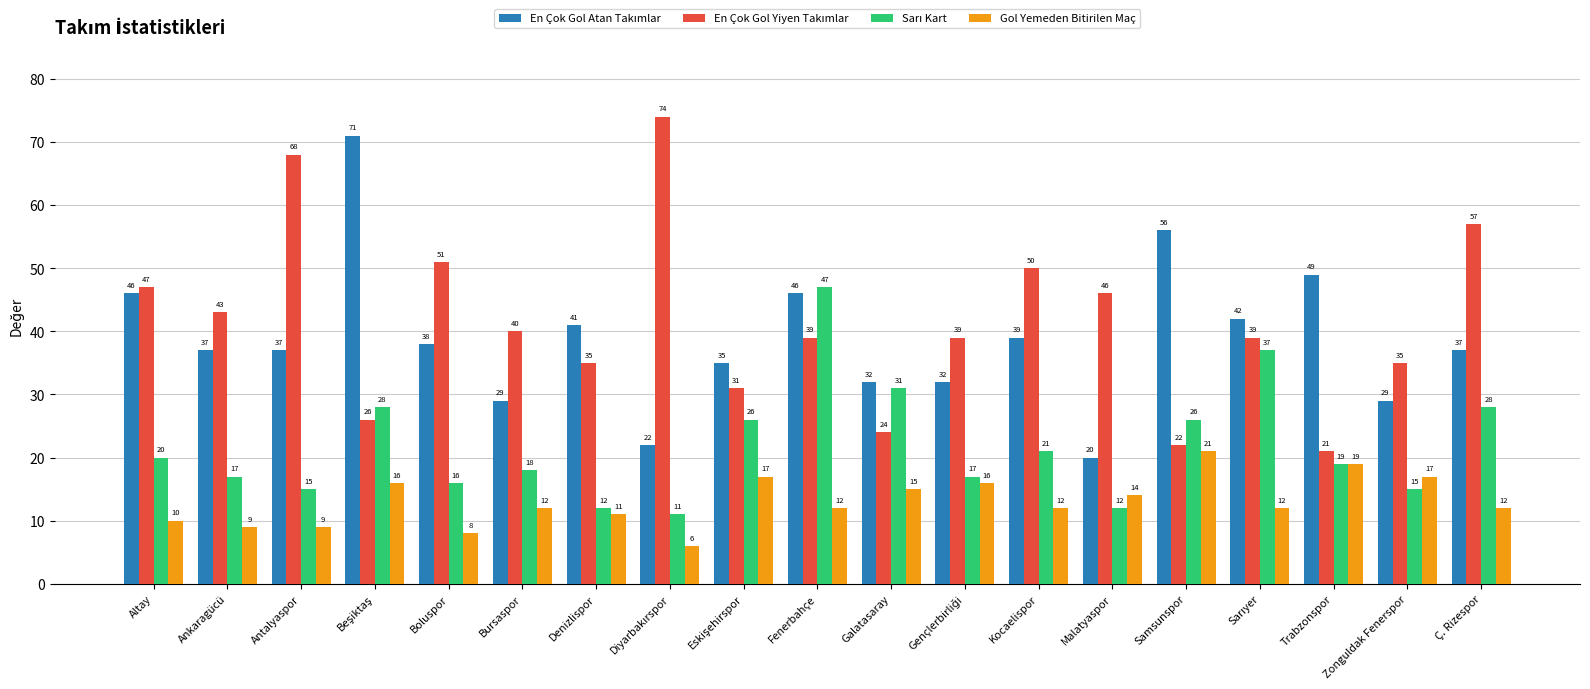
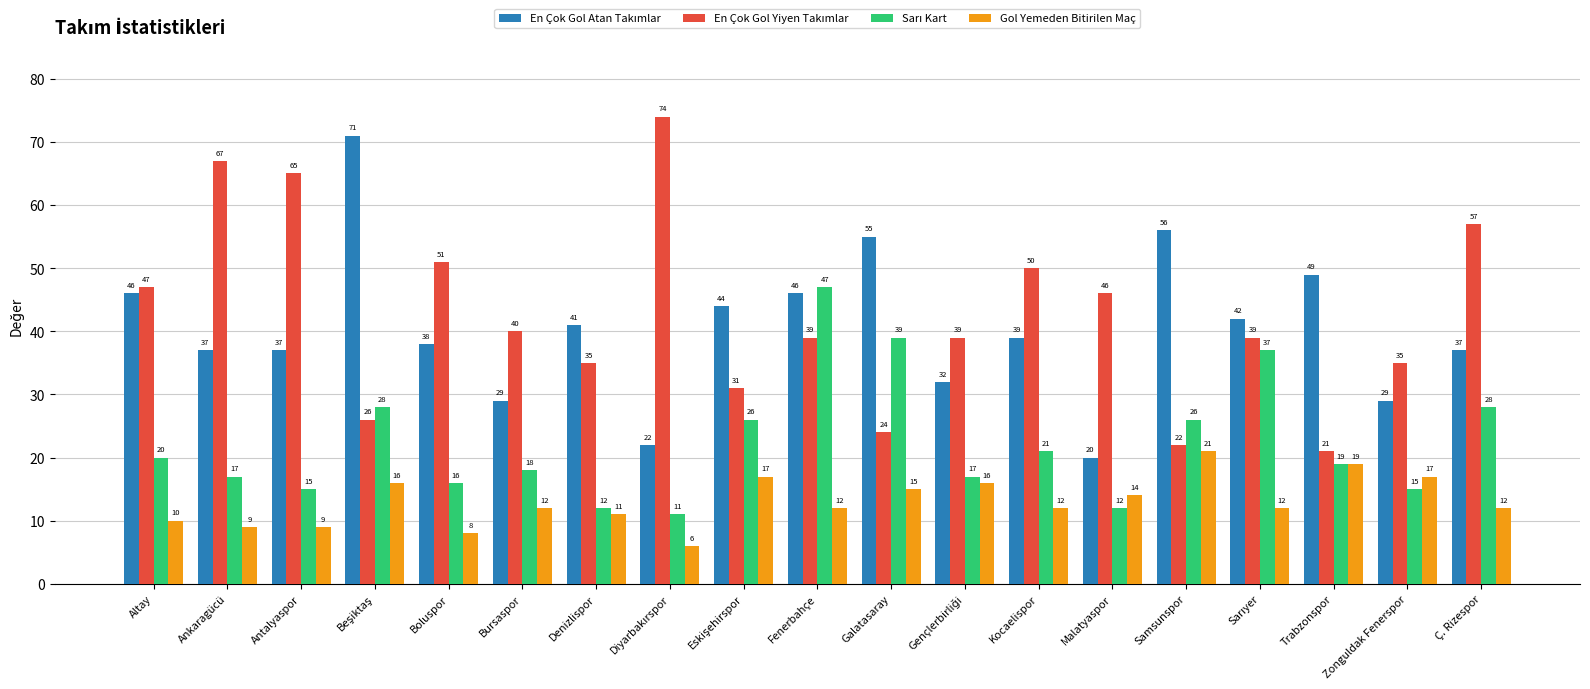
  {
    "En Çok Gol Atan Takımlar": {
      "Altay": 46,
      "Ankaragücü": 37,
      "Antalyaspor": 37,
      "Beşiktaş": 71,
      "Boluspor": 38,
      "Bursaspor": 29,
      "Denizlispor": 41,
      "Diyarbakırspor": 22,
-     "Eskişehirspor": 35,
+     "Eskişehirspor": 44,
      "Fenerbahçe": 46,
-     "Galatasaray": 32,
+     "Galatasaray": 55,
      "Gençlerbirliği": 32,
      "Kocaelispor": 39,
      "Malatyaspor": 20,
      "Samsunspor": 56,
      "Sarıyer": 42,
      "Trabzonspor": 49,
      "Zonguldak Fenerspor": 29,
      "Ç. Rizespor": 37
    },
    "En Çok Gol Yiyen Takımlar": {
      "Altay": 47,
-     "Ankaragücü": 43,
-     "Antalyaspor": 68,
+     "Ankaragücü": 67,
+     "Antalyaspor": 65,
      "Beşiktaş": 26,
      "Boluspor": 51,
      "Bursaspor": 40,
      "Denizlispor": 35,
      "Diyarbakırspor": 74,
      "Eskişehirspor": 31,
      "Fenerbahçe": 39,
      "Galatasaray": 24,
      "Gençlerbirliği": 39,
      "Kocaelispor": 50,
      "Malatyaspor": 46,
      "Samsunspor": 22,
      "Sarıyer": 39,
      "Trabzonspor": 21,
      "Zonguldak Fenerspor": 35,
      "Ç. Rizespor": 57
    },
    "Sarı Kart": {
      "Altay": 20,
      "Ankaragücü": 17,
      "Antalyaspor": 15,
      "Beşiktaş": 28,
      "Boluspor": 16,
      "Bursaspor": 18,
      "Denizlispor": 12,
      "Diyarbakırspor": 11,
      "Eskişehirspor": 26,
      "Fenerbahçe": 47,
-     "Galatasaray": 31,
+     "Galatasaray": 39,
      "Gençlerbirliği": 17,
      "Kocaelispor": 21,
      "Malatyaspor": 12,
      "Samsunspor": 26,
      "Sarıyer": 37,
      "Trabzonspor": 19,
      "Zonguldak Fenerspor": 15,
      "Ç. Rizespor": 28
    },
    "Gol Yemeden Bitirilen Maç": {
      "Altay": 10,
      "Ankaragücü": 9,
      "Antalyaspor": 9,
      "Beşiktaş": 16,
      "Boluspor": 8,
      "Bursaspor": 12,
      "Denizlispor": 11,
      "Diyarbakırspor": 6,
      "Eskişehirspor": 17,
      "Fenerbahçe": 12,
      "Galatasaray": 15,
      "Gençlerbirliği": 16,
      "Kocaelispor": 12,
      "Malatyaspor": 14,
      "Samsunspor": 21,
      "Sarıyer": 12,
      "Trabzonspor": 19,
      "Zonguldak Fenerspor": 17,
      "Ç. Rizespor": 12
    }
  }
